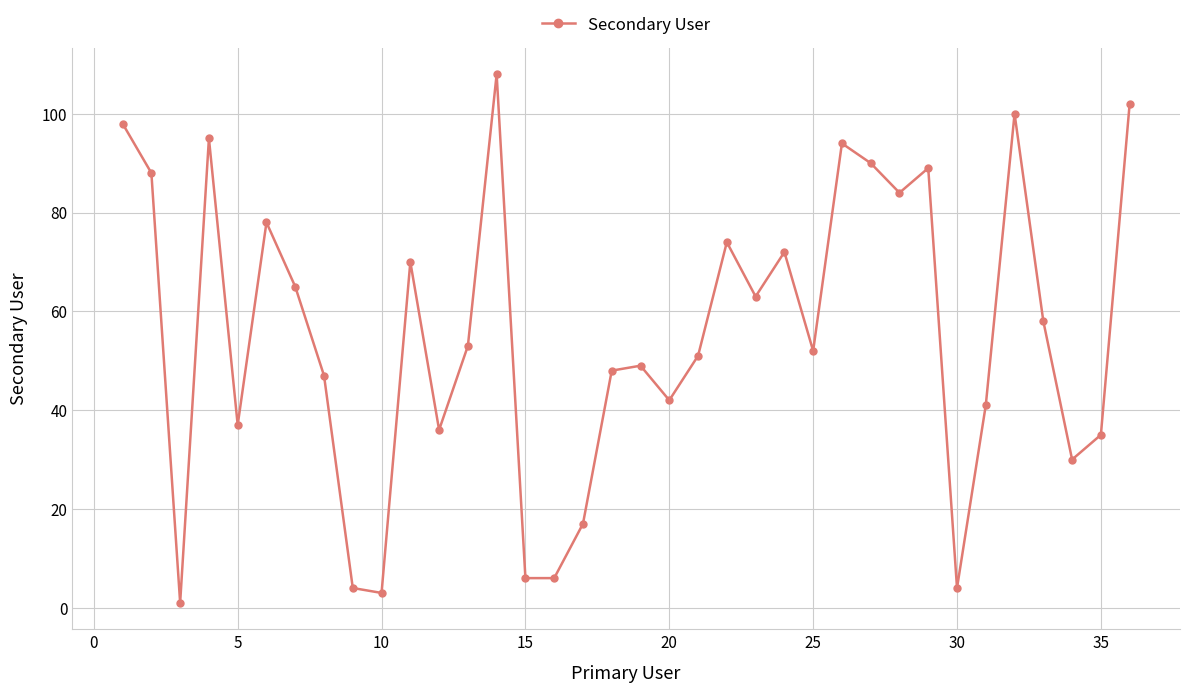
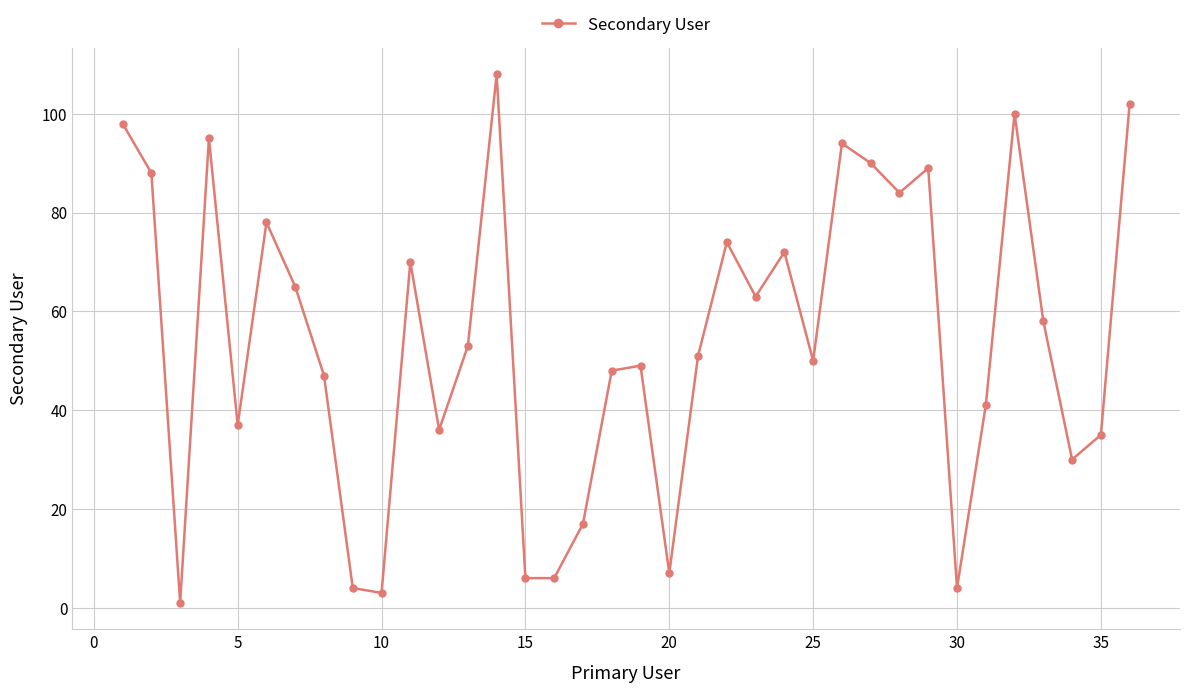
  {
    "5": 37,
    "10": 3,
    "15": 6,
-   "20": 42,
-   "25": 52,
+   "20": 7,
+   "25": 50,
    "30": 4,
    "35": 35
  }
